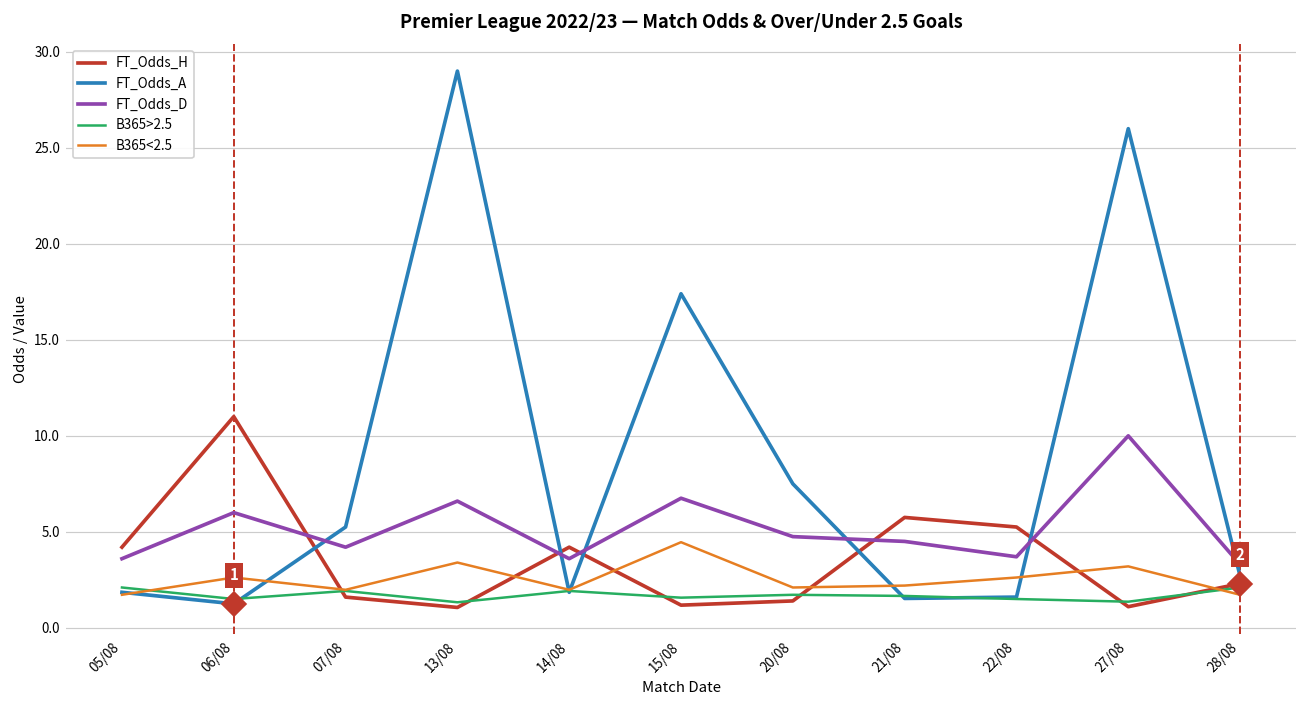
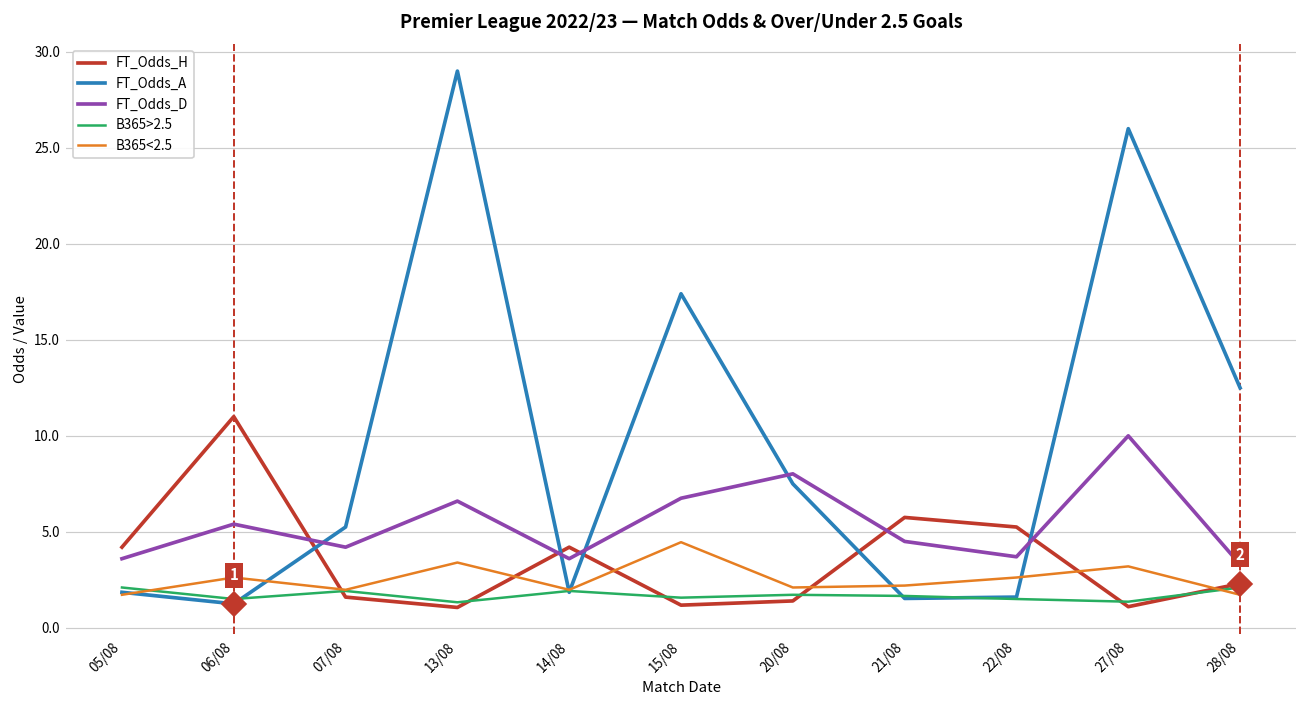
  {
    "FT_Odds_A": {
      "07/08": 5.3,
      "13/08": 29.0,
      "15/08": 17.4,
      "20/08": 7.5,
      "27/08": 26.0,
-     "28/08": 2.7
+     "28/08": 12.5
    },
    "FT_Odds_D": {
      "05/08": 3.6,
-     "06/08": 6.0,
+     "06/08": 5.4,
      "07/08": 4.2,
      "13/08": 6.6,
      "14/08": 3.6,
      "15/08": 6.8,
-     "20/08": 4.8,
+     "20/08": 8.0,
      "21/08": 4.5,
      "22/08": 3.7,
      "27/08": 10.0
    },
    "B365>2.5": {
      "05/08": 2.1,
      "13/08": 1.3,
      "15/08": 1.6,
      "20/08": 1.7,
      "27/08": 1.4
    },
    "B365<2.5": {
      "13/08": 3.4,
      "15/08": 4.5,
      "20/08": 2.1,
      "21/08": 2.2,
      "22/08": 2.6,
      "27/08": 3.2
    }
  }
